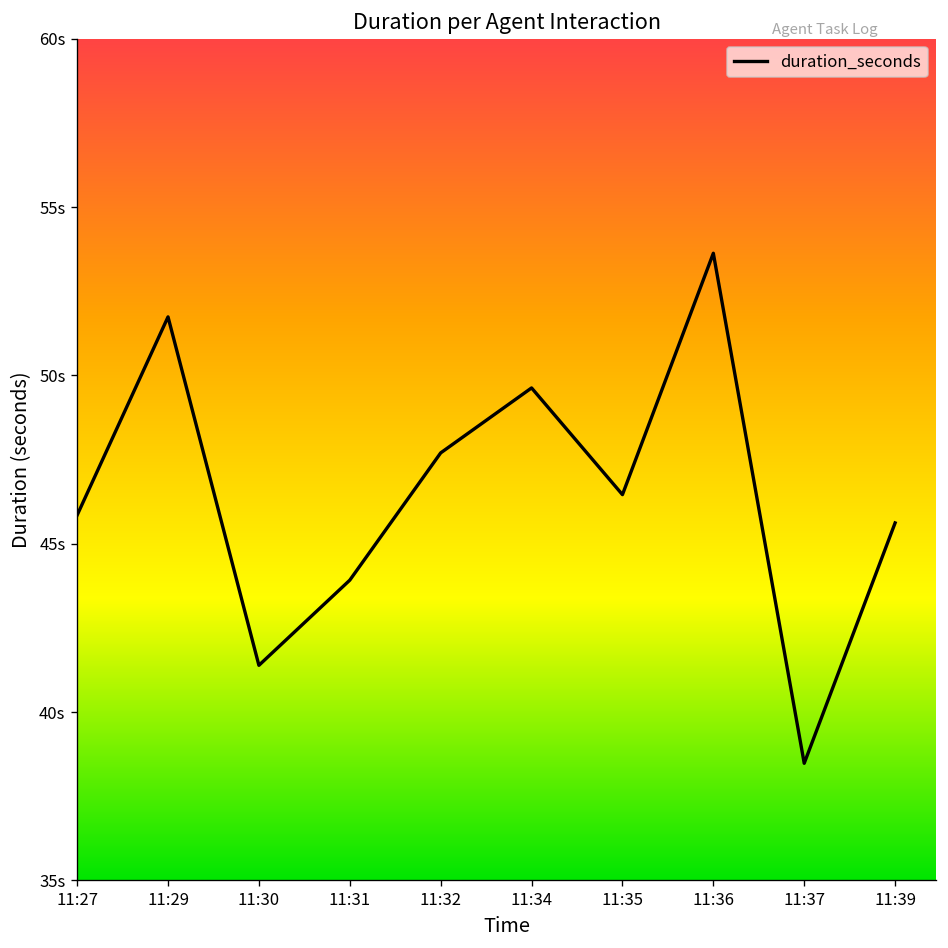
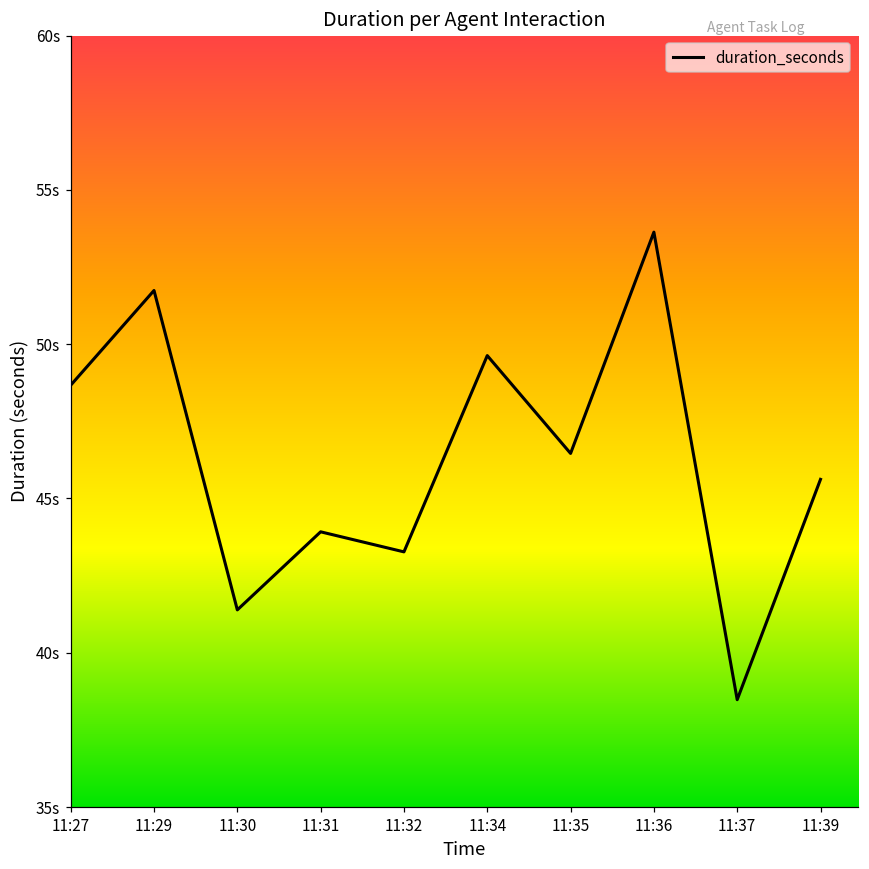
  {
-   "11:27": "45.9s",
+   "11:27": "48.7s",
    "11:29": "51.7s",
    "11:30": "41.4s",
    "11:31": "43.9s",
-   "11:32": "47.7s",
+   "11:32": "43.3s",
    "11:34": "49.6s",
    "11:35": "46.5s",
    "11:36": "53.6s",
    "11:37": "38.5s",
    "11:39": "45.6s"
  }
